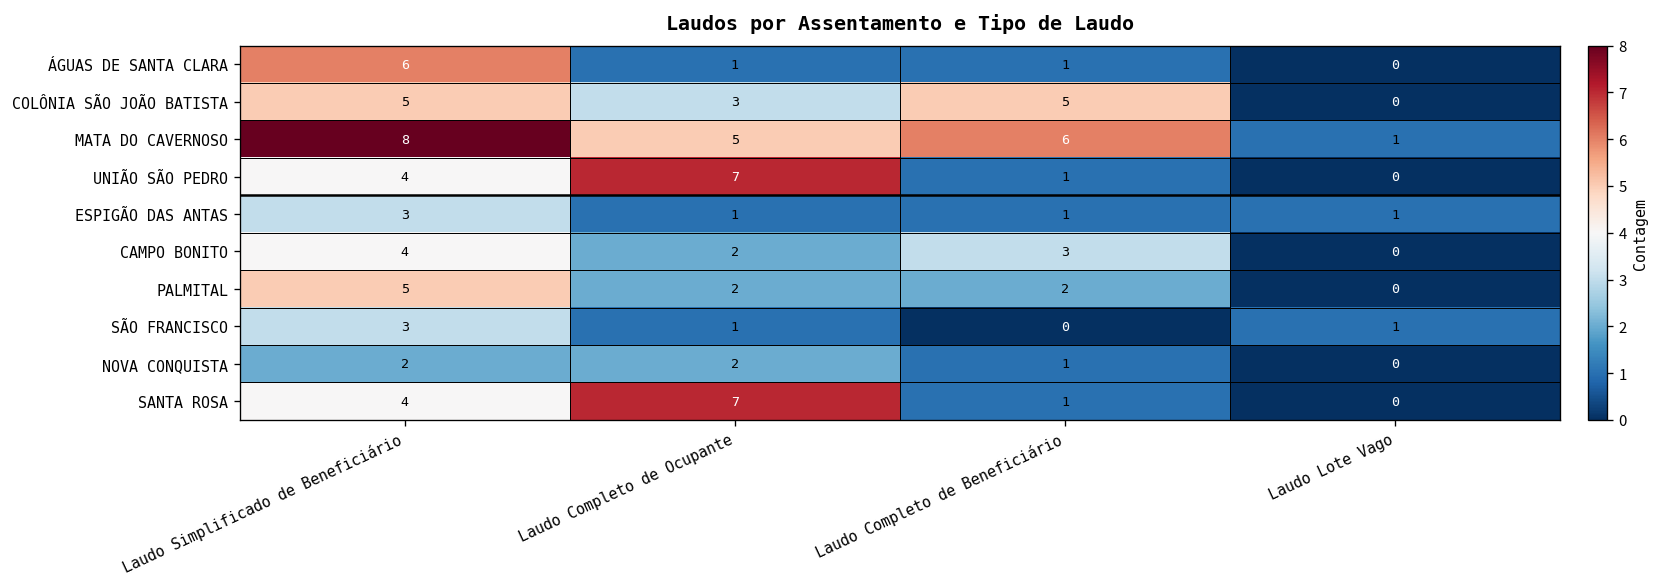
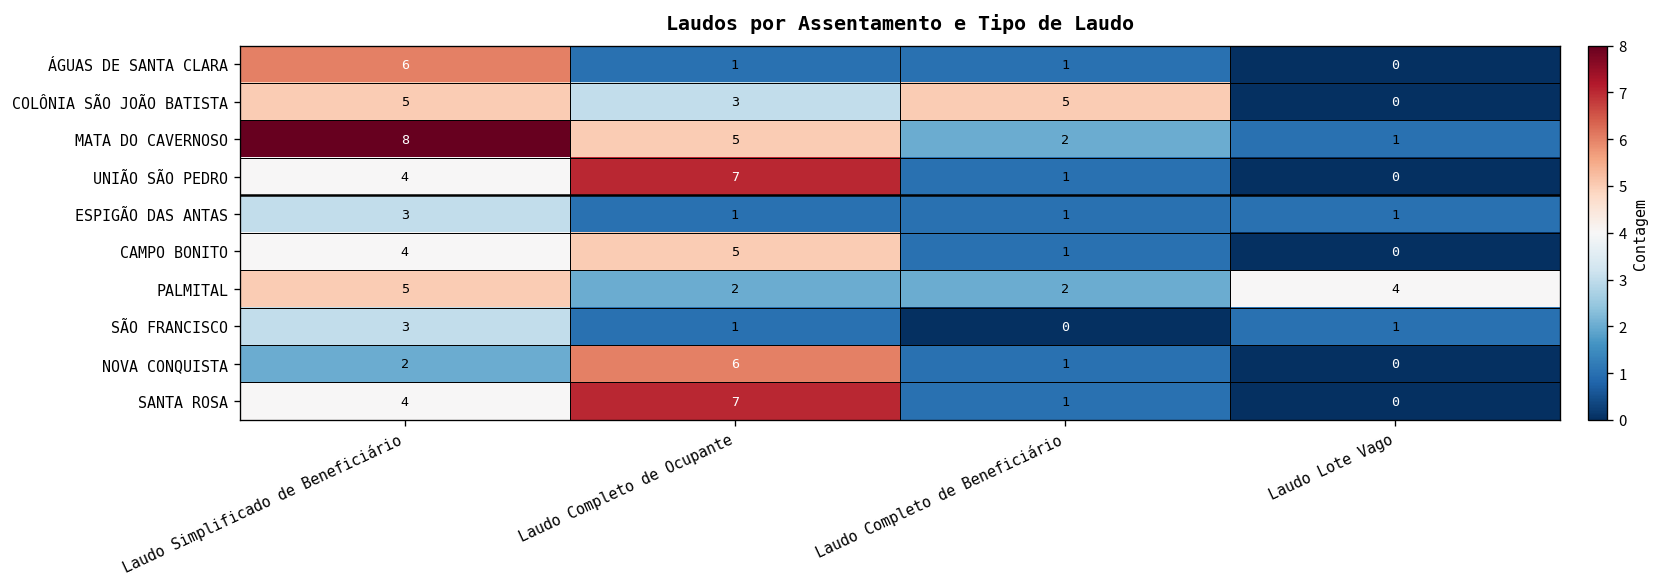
  {
    "ÁGUAS DE SANTA CLARA": {
      "Laudo Simplificado de Beneficiário": 6,
      "Laudo Completo de Ocupante": 1,
      "Laudo Completo de Beneficiário": 1,
      "Laudo Lote Vago": 0
    },
    "COLÔNIA SÃO JOÃO BATISTA": {
      "Laudo Simplificado de Beneficiário": 5,
      "Laudo Completo de Ocupante": 3,
      "Laudo Completo de Beneficiário": 5,
      "Laudo Lote Vago": 0
    },
    "MATA DO CAVERNOSO": {
      "Laudo Simplificado de Beneficiário": 8,
      "Laudo Completo de Ocupante": 5,
-     "Laudo Completo de Beneficiário": 6,
+     "Laudo Completo de Beneficiário": 2,
      "Laudo Lote Vago": 1
    },
    "UNIÃO SÃO PEDRO": {
      "Laudo Simplificado de Beneficiário": 4,
      "Laudo Completo de Ocupante": 7,
      "Laudo Completo de Beneficiário": 1,
      "Laudo Lote Vago": 0
    },
    "ESPIGÃO DAS ANTAS": {
      "Laudo Simplificado de Beneficiário": 3,
      "Laudo Completo de Ocupante": 1,
      "Laudo Completo de Beneficiário": 1,
      "Laudo Lote Vago": 1
    },
    "CAMPO BONITO": {
      "Laudo Simplificado de Beneficiário": 4,
-     "Laudo Completo de Ocupante": 2,
-     "Laudo Completo de Beneficiário": 3,
+     "Laudo Completo de Ocupante": 5,
+     "Laudo Completo de Beneficiário": 1,
      "Laudo Lote Vago": 0
    },
    "PALMITAL": {
      "Laudo Simplificado de Beneficiário": 5,
      "Laudo Completo de Ocupante": 2,
      "Laudo Completo de Beneficiário": 2,
-     "Laudo Lote Vago": 0
+     "Laudo Lote Vago": 4
    },
    "SÃO FRANCISCO": {
      "Laudo Simplificado de Beneficiário": 3,
      "Laudo Completo de Ocupante": 1,
      "Laudo Completo de Beneficiário": 0,
      "Laudo Lote Vago": 1
    },
    "NOVA CONQUISTA": {
      "Laudo Simplificado de Beneficiário": 2,
-     "Laudo Completo de Ocupante": 2,
+     "Laudo Completo de Ocupante": 6,
      "Laudo Completo de Beneficiário": 1,
      "Laudo Lote Vago": 0
    },
    "SANTA ROSA": {
      "Laudo Simplificado de Beneficiário": 4,
      "Laudo Completo de Ocupante": 7,
      "Laudo Completo de Beneficiário": 1,
      "Laudo Lote Vago": 0
    }
  }
